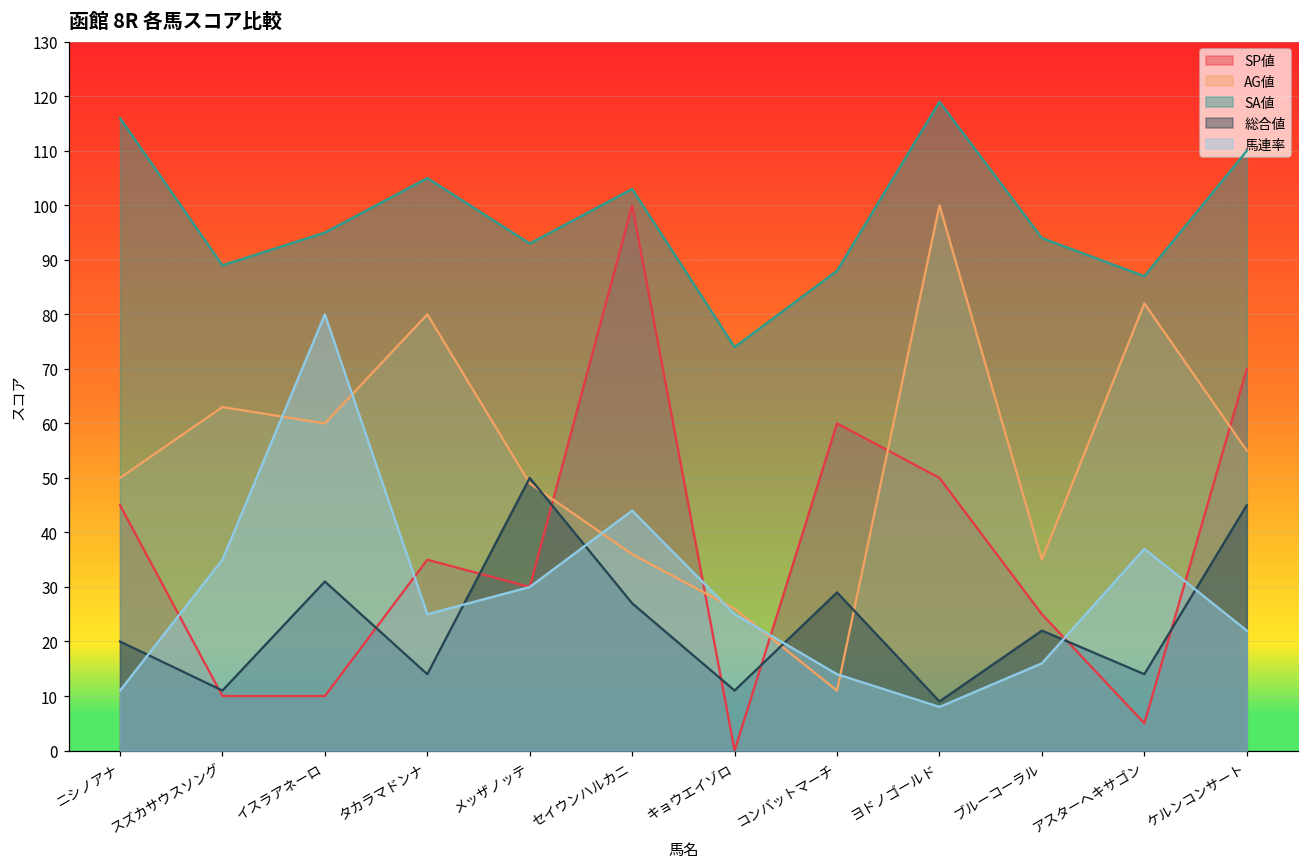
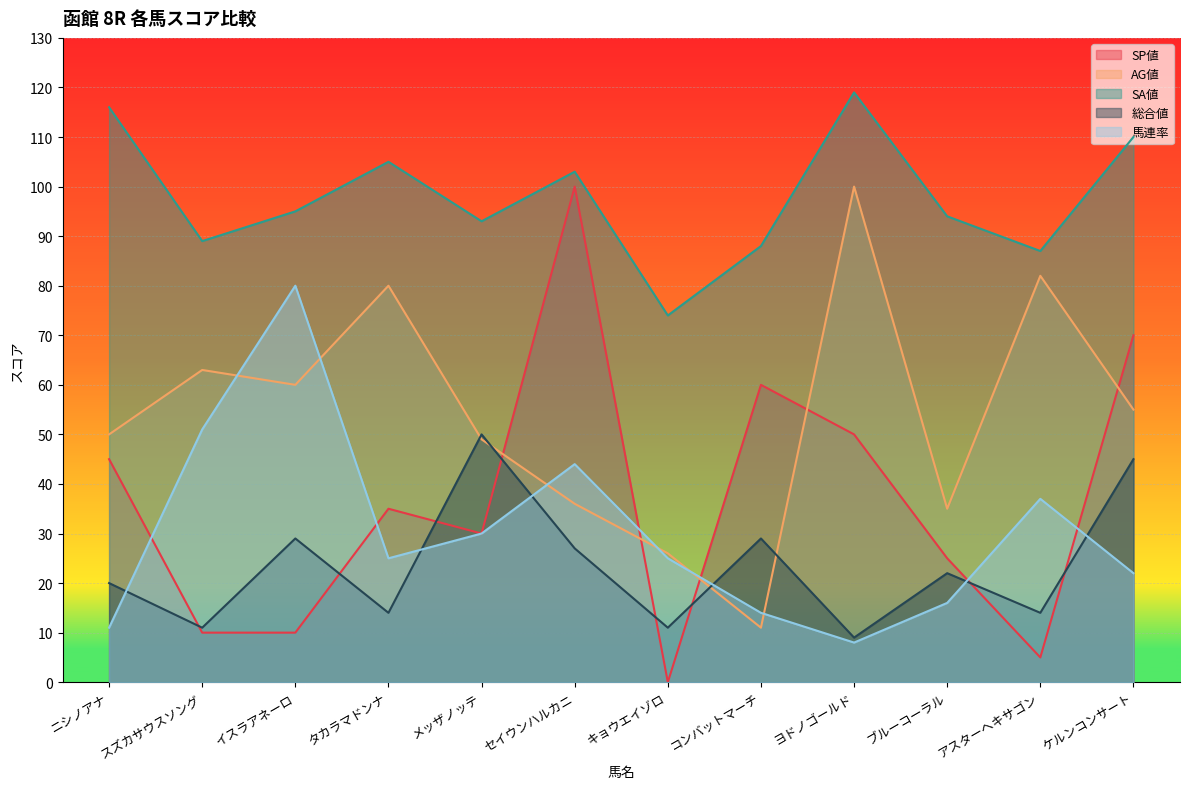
  {
    "SP値": {
      "ニシノアナ": 45,
      "スズカサウスソング": 10,
      "イスラアネーロ": 10,
      "タカラマドンナ": 35,
      "セイウンハルカニ": 100,
      "キョウエイゾロ": 0,
      "コンバットマーチ": 60,
      "ヨドノゴールド": 50,
      "ブルーコーラル": 25,
      "アスターヘキサゴン": 5,
      "ケルンコンサート": 70
    },
    "AG値": {
      "ニシノアナ": 50,
      "スズカサウスソング": 63,
      "イスラアネーロ": 60,
      "タカラマドンナ": 80,
      "メッザノッテ": 49,
      "セイウンハルカニ": 36,
      "キョウエイゾロ": 26,
      "コンバットマーチ": 11,
      "ヨドノゴールド": 100,
      "ブルーコーラル": 35,
      "アスターヘキサゴン": 82,
      "ケルンコンサート": 55
    },
    "SA値": {
      "ニシノアナ": 116,
      "スズカサウスソング": 89,
      "イスラアネーロ": 95,
      "タカラマドンナ": 105,
      "メッザノッテ": 93,
      "セイウンハルカニ": 103,
      "キョウエイゾロ": 74,
      "コンバットマーチ": 88,
      "ヨドノゴールド": 119,
      "ブルーコーラル": 94,
      "アスターヘキサゴン": 87
    },
    "総合値": {
      "ニシノアナ": 20,
      "スズカサウスソング": 11,
-     "イスラアネーロ": 31,
+     "イスラアネーロ": 29,
      "タカラマドンナ": 14,
      "メッザノッテ": 50,
      "セイウンハルカニ": 27,
      "キョウエイゾロ": 11,
      "コンバットマーチ": 29,
      "ヨドノゴールド": 9,
      "ブルーコーラル": 22,
      "アスターヘキサゴン": 14,
      "ケルンコンサート": 45
    },
    "馬連率": {
      "ニシノアナ": 11,
-     "スズカサウスソング": 35,
+     "スズカサウスソング": 51,
      "イスラアネーロ": 80,
      "タカラマドンナ": 25,
      "セイウンハルカニ": 44,
      "キョウエイゾロ": 25,
      "コンバットマーチ": 14,
      "ヨドノゴールド": 8,
      "ブルーコーラル": 16,
      "アスターヘキサゴン": 37,
      "ケルンコンサート": 22
    }
  }
